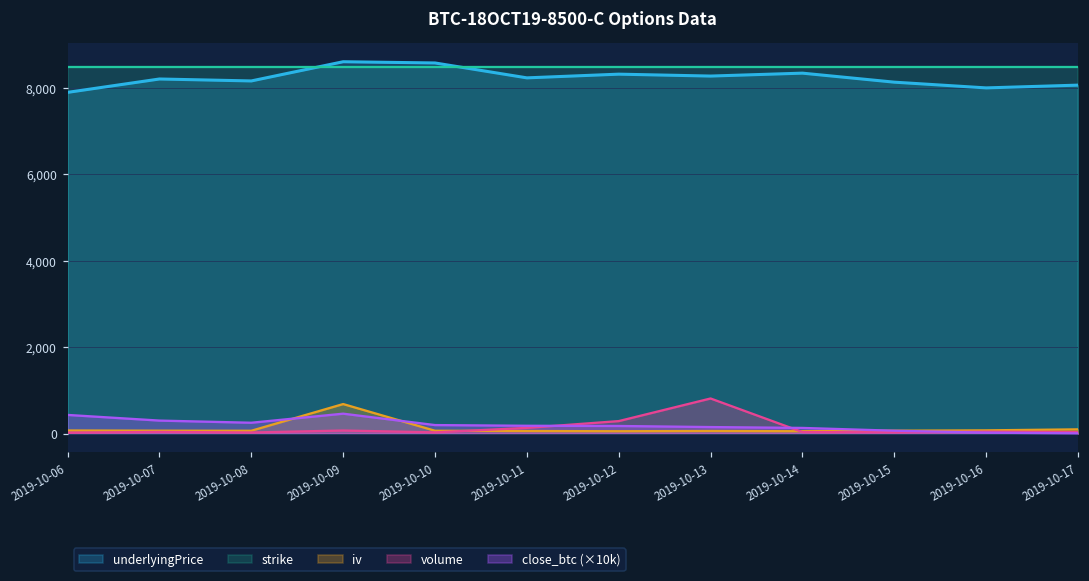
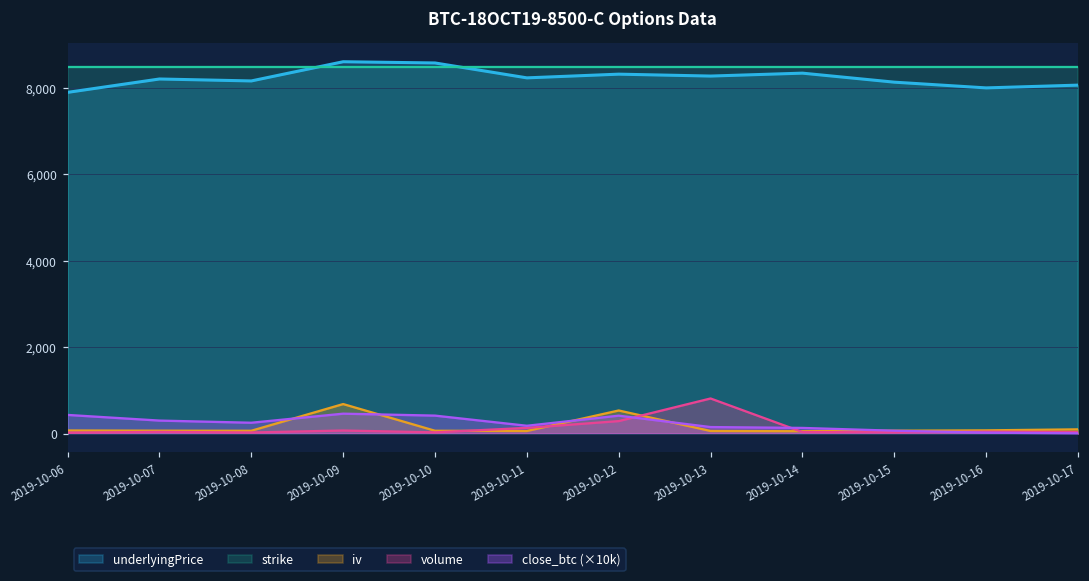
  {
    "iv": {
      "2019-10-09": 700,
      "2019-10-11": 100,
-     "2019-10-12": 100,
+     "2019-10-12": 500,
      "2019-10-13": 100
    },
    "volume": {
      "2019-10-09": 100,
      "2019-10-12": 300,
      "2019-10-13": 800
    },
    "close_btc (×10k)": {
      "2019-10-06": 400,
      "2019-10-07": 300,
      "2019-10-08": 300,
      "2019-10-09": 500,
-     "2019-10-10": 200,
-     "2019-10-12": 200,
+     "2019-10-10": 400,
+     "2019-10-12": 400,
      "2019-10-13": 200,
      "2019-10-14": 100
    }
  }
